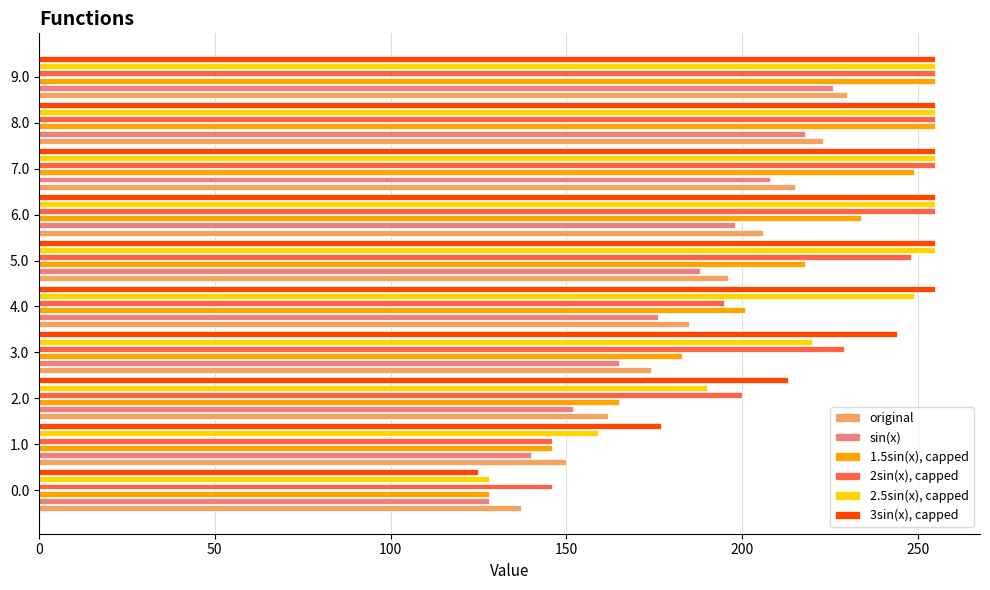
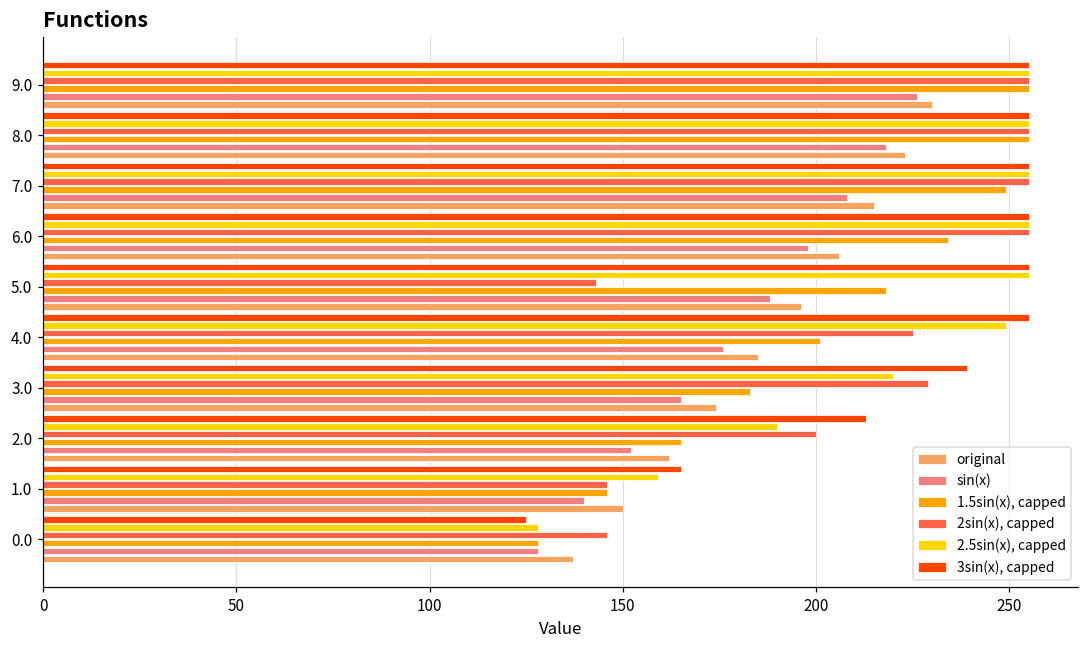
  {
    "2sin(x), capped": {
      "9.0": 255,
      "8.0": 255,
      "7.0": 255,
      "6.0": 255,
-     "5.0": 248,
-     "4.0": 195,
+     "5.0": 143,
+     "4.0": 225,
      "3.0": 229,
      "2.0": 200,
      "1.0": 146,
      "0.0": 146
    },
    "3sin(x), capped": {
      "9.0": 255,
      "8.0": 255,
      "7.0": 255,
      "6.0": 255,
      "5.0": 255,
      "4.0": 255,
-     "3.0": 244,
+     "3.0": 239,
      "2.0": 213,
-     "1.0": 177,
+     "1.0": 165,
      "0.0": 125
    }
  }
